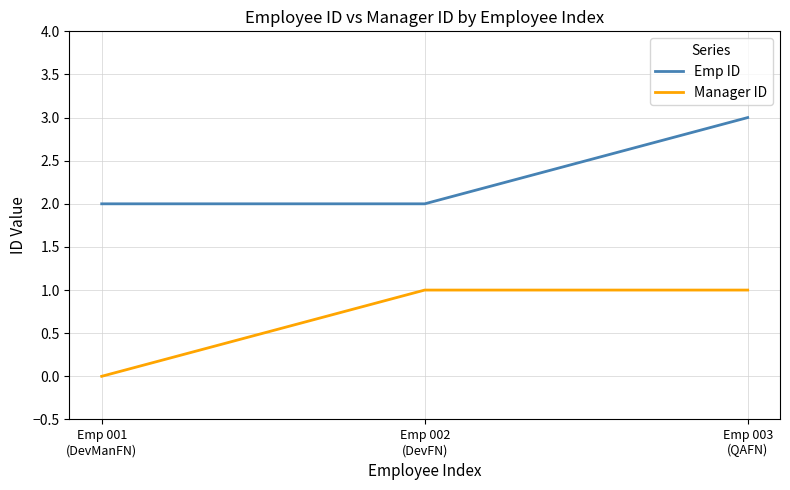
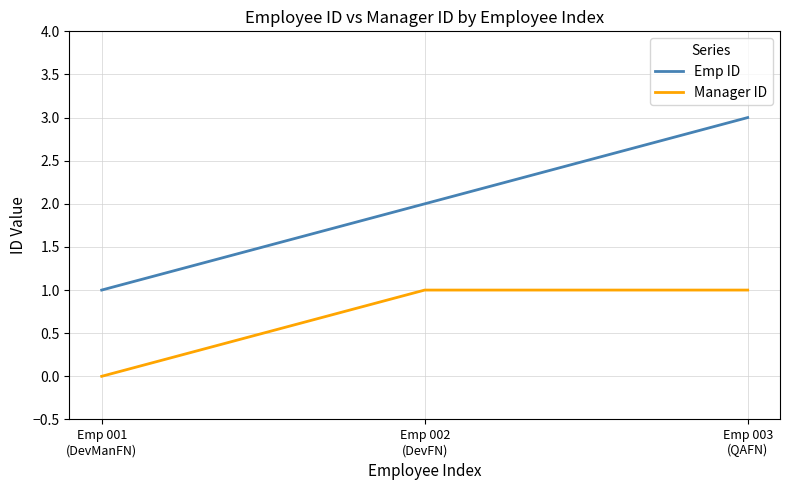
  {
    "Emp ID": {
-     "Emp 001 (DevManFN)": 2,
+     "Emp 001 (DevManFN)": 1,
      "Emp 002 (DevFN)": 2,
      "Emp 003 (QAFN)": 3
    },
    "Manager ID": {
      "Emp 001 (DevManFN)": 0,
      "Emp 002 (DevFN)": 1,
      "Emp 003 (QAFN)": 1
    }
  }
